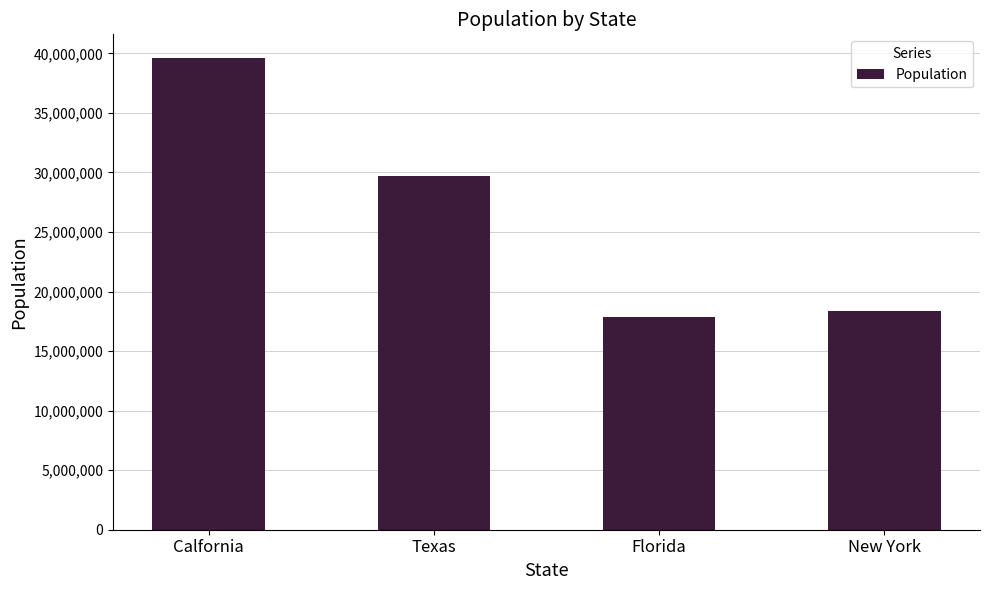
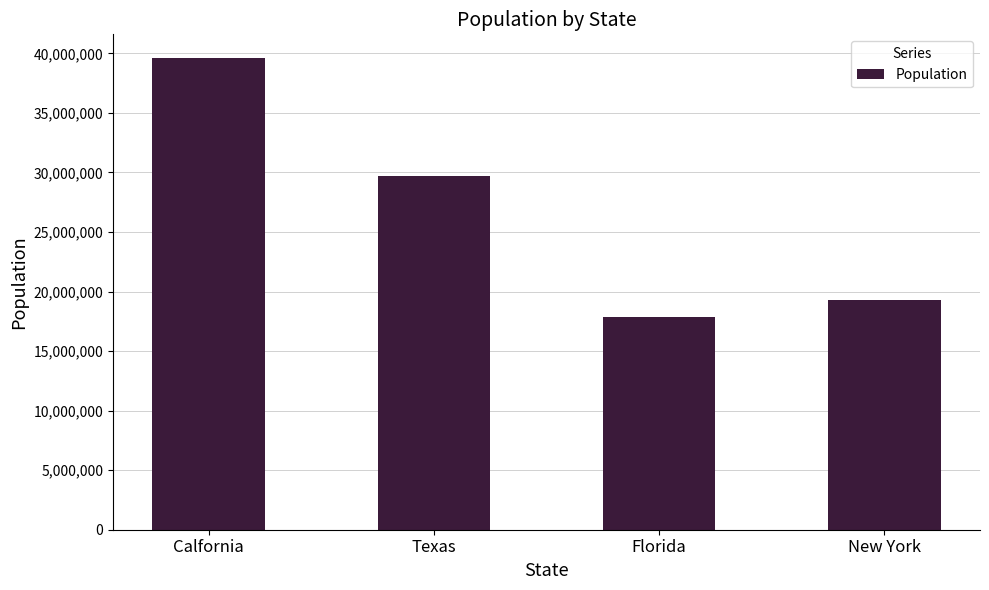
  {
    "Calfornia": "39,600,000",
    "Texas": "29,700,000",
    "Florida": "17,900,000",
-   "New York": "18,300,000"
+   "New York": "19,300,000"
  }
